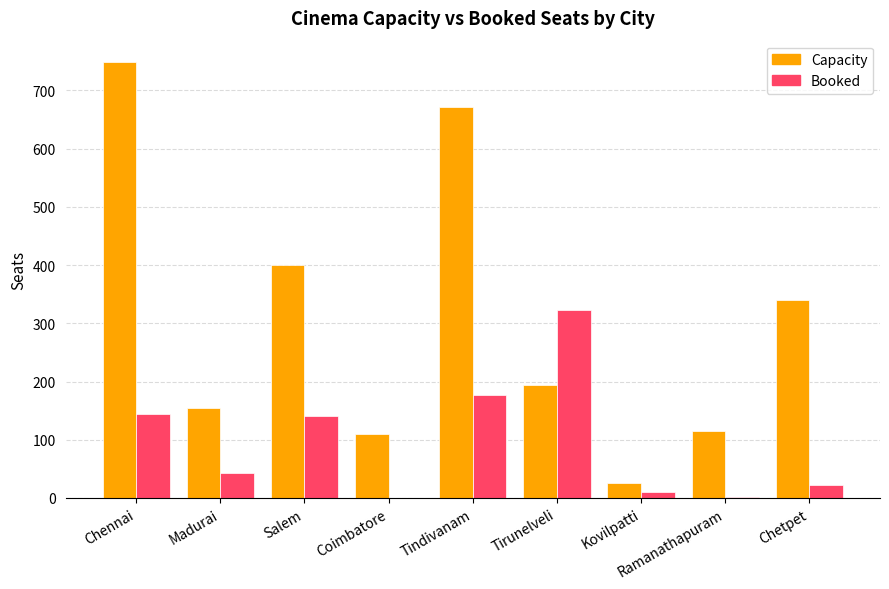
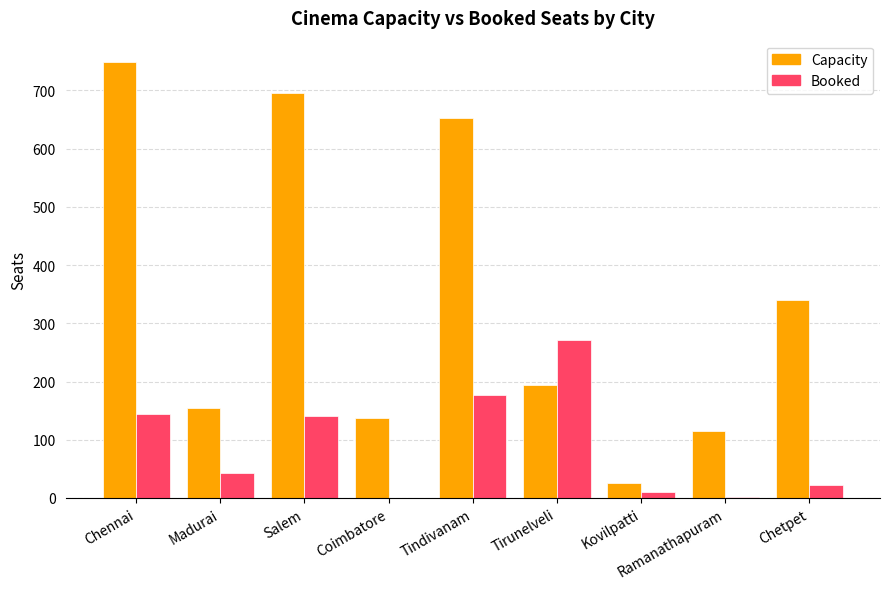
  {
    "Capacity": {
      "Chennai": 750,
      "Madurai": 150,
-     "Salem": 400,
-     "Coimbatore": 110,
-     "Tindivanam": 670,
+     "Salem": 700,
+     "Coimbatore": 140,
+     "Tindivanam": 650,
      "Tirunelveli": 190,
      "Kovilpatti": 30,
      "Ramanathapuram": 120,
      "Chetpet": 340
    },
    "Booked": {
      "Chennai": 150,
      "Madurai": 40,
      "Salem": 140,
      "Coimbatore": 0,
      "Tindivanam": 180,
-     "Tirunelveli": 320,
+     "Tirunelveli": 270,
      "Kovilpatti": 10,
      "Chetpet": 20
    }
  }
